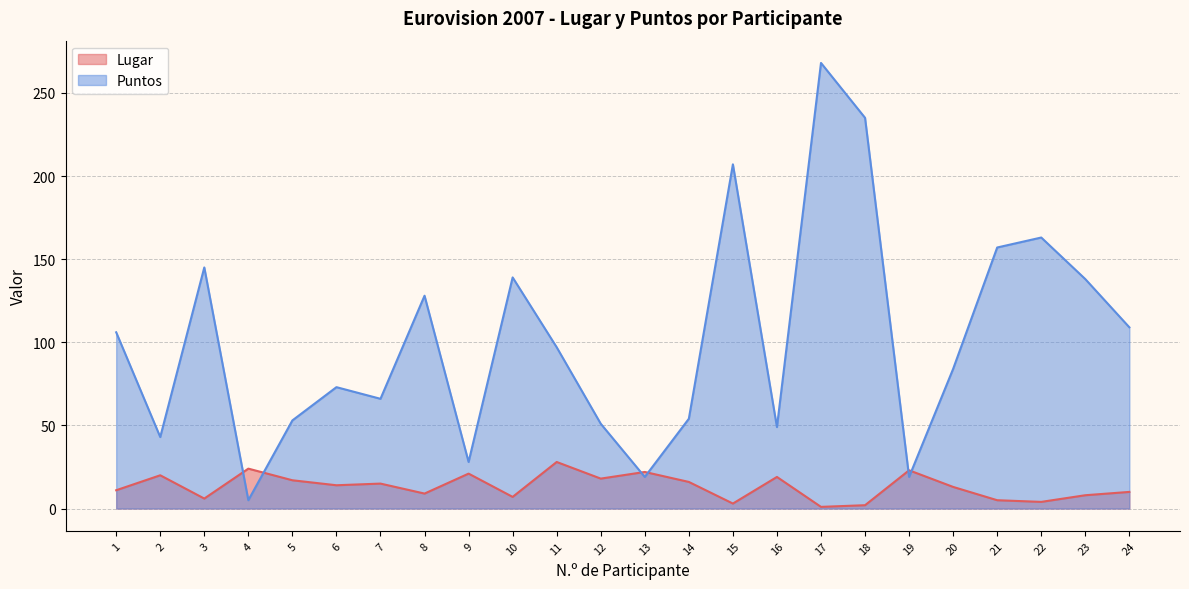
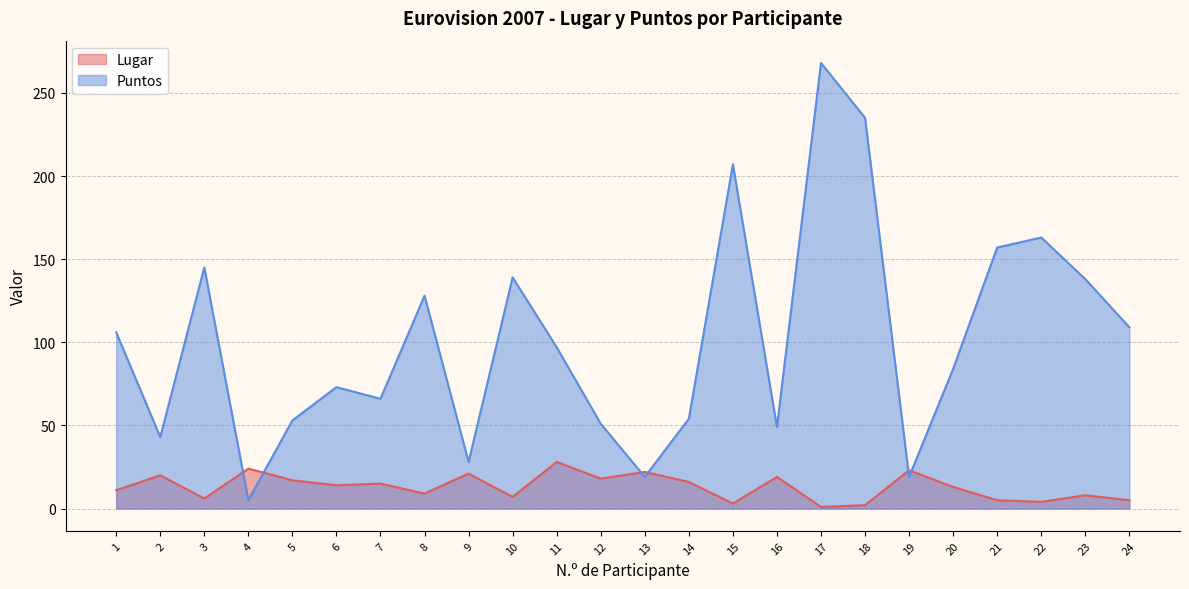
  {
    "Lugar": {
      "1": 11,
      "2": 20,
      "3": 6,
      "4": 24,
      "5": 17,
      "6": 14,
      "7": 15,
      "8": 9,
      "9": 21,
      "10": 7,
      "11": 28,
      "12": 18,
      "13": 22,
      "14": 16,
      "15": 3,
      "16": 19,
      "17": 1,
      "18": 2,
      "19": 23,
      "20": 13,
      "21": 5,
      "22": 4,
      "23": 8,
-     "24": 10
+     "24": 5
    },
    "Puntos": {
      "1": 106,
      "2": 43,
      "3": 145,
      "4": 5,
      "5": 53,
      "6": 73,
      "7": 66,
      "8": 128,
      "9": 28,
      "10": 139,
      "11": 97,
      "12": 51,
      "13": 19,
      "14": 54,
      "15": 207,
      "16": 49,
      "17": 268,
      "18": 235,
      "19": 19,
      "20": 84,
      "21": 157,
      "22": 163,
      "23": 138,
      "24": 109
    }
  }
